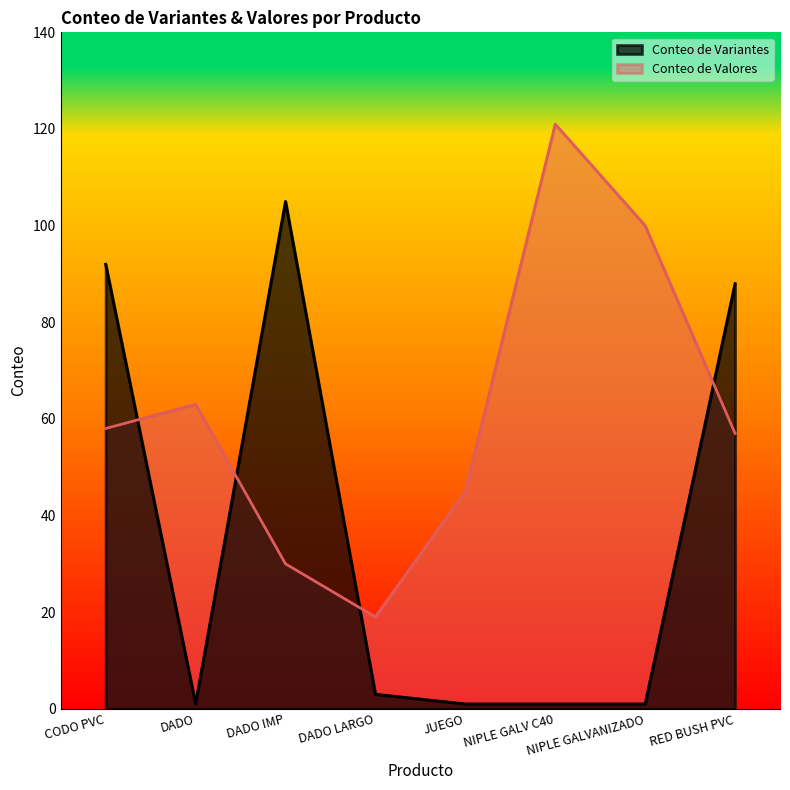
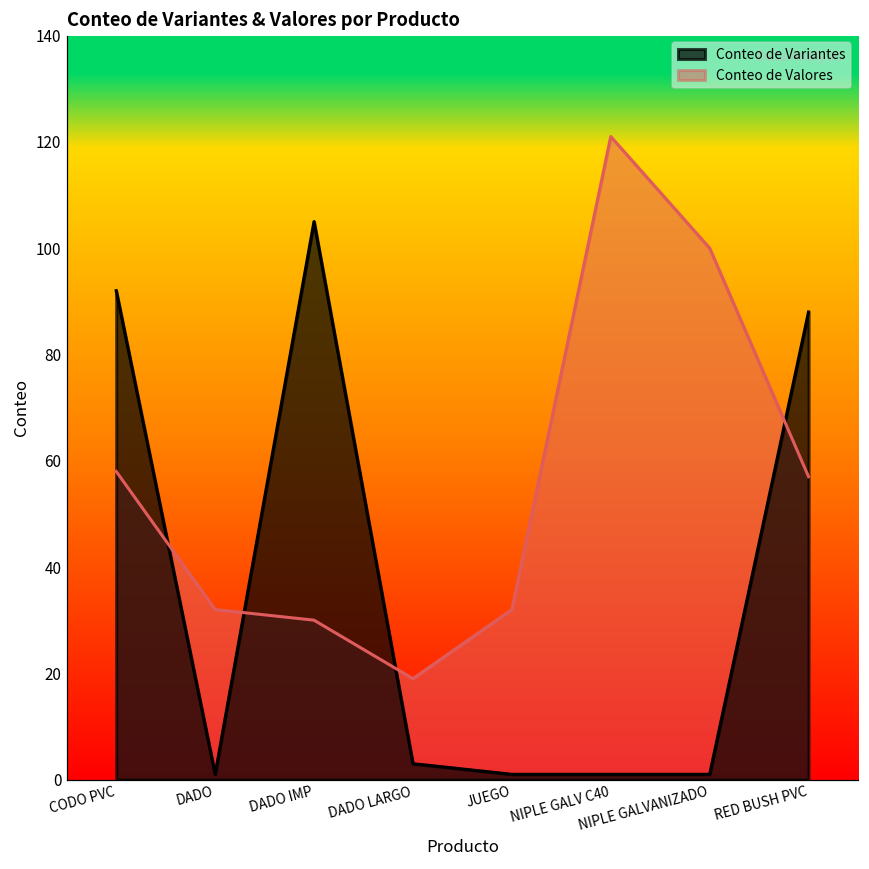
  {
    "Conteo de Variantes": {
      "CODO PVC": 92,
      "DADO": 1,
      "DADO IMP": 105,
      "DADO LARGO": 3,
      "JUEGO": 1,
      "NIPLE GALV C40": 1,
      "NIPLE GALVANIZADO": 1,
      "RED BUSH PVC": 88
    },
    "Conteo de Valores": {
      "CODO PVC": 58,
-     "DADO": 63,
+     "DADO": 32,
      "DADO IMP": 30,
      "DADO LARGO": 19,
-     "JUEGO": 45,
+     "JUEGO": 32,
      "NIPLE GALV C40": 121,
      "NIPLE GALVANIZADO": 100,
      "RED BUSH PVC": 57
    }
  }
